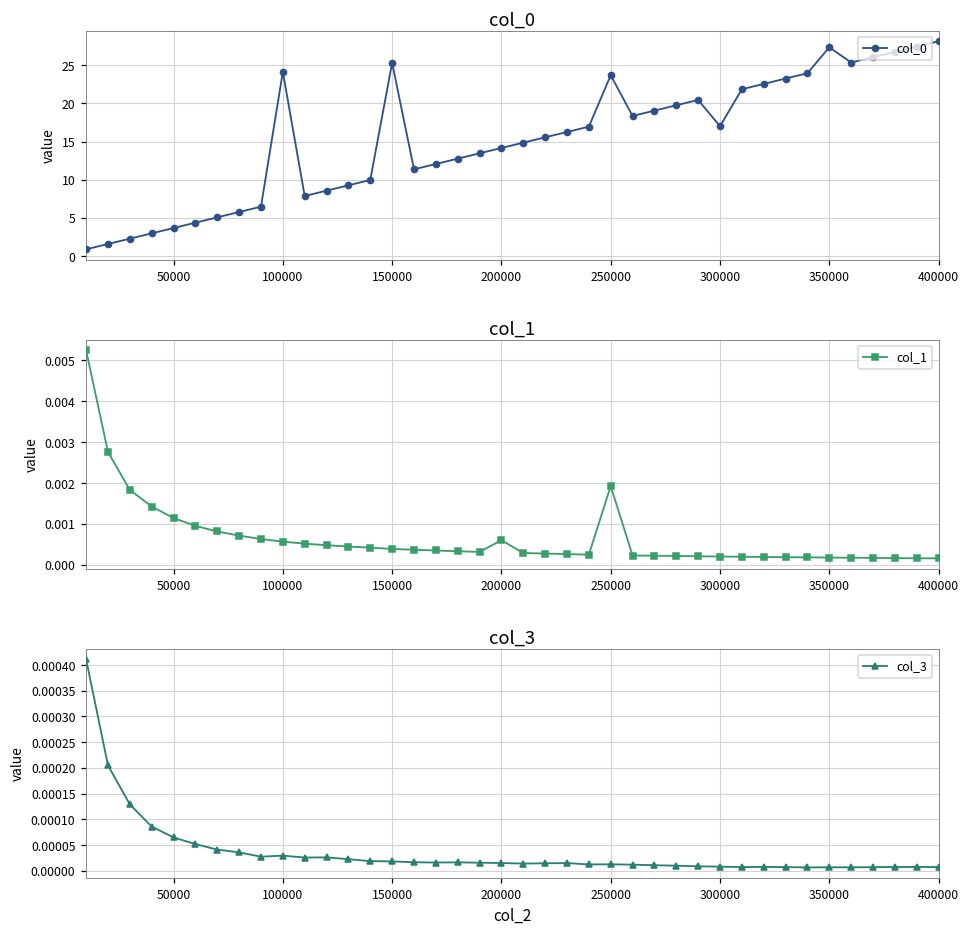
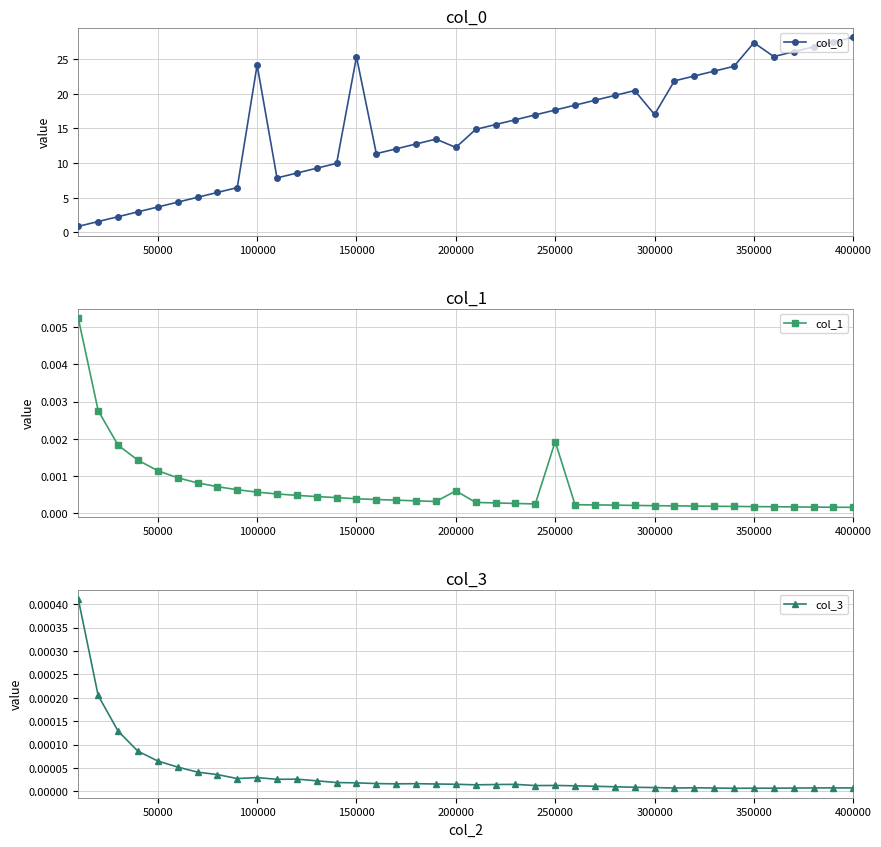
  {
    "col_0": {
      "50000": 4,
      "100000": 24,
      "150000": 25,
-     "200000": 14,
-     "250000": 24,
+     "200000": 12,
+     "250000": 18,
      "300000": 17,
      "350000": 27,
      "400000": 28
    },
    "col_1": {
      "50000": 0.0011,
      "100000": 0.0006,
      "150000": 0.0004,
      "200000": 0.0006,
      "250000": 0.0019,
      "300000": 0.0002,
      "350000": 0.0002,
      "400000": 0.0002
    },
    "col_3": {
      "50000": 0.00006,
      "100000": 0.00003,
      "150000": 0.00002,
      "200000": 0.00002,
      "250000": 0.00001,
      "300000": 0.00001,
      "350000": 0.00001,
      "400000": 0.00001
    }
  }
